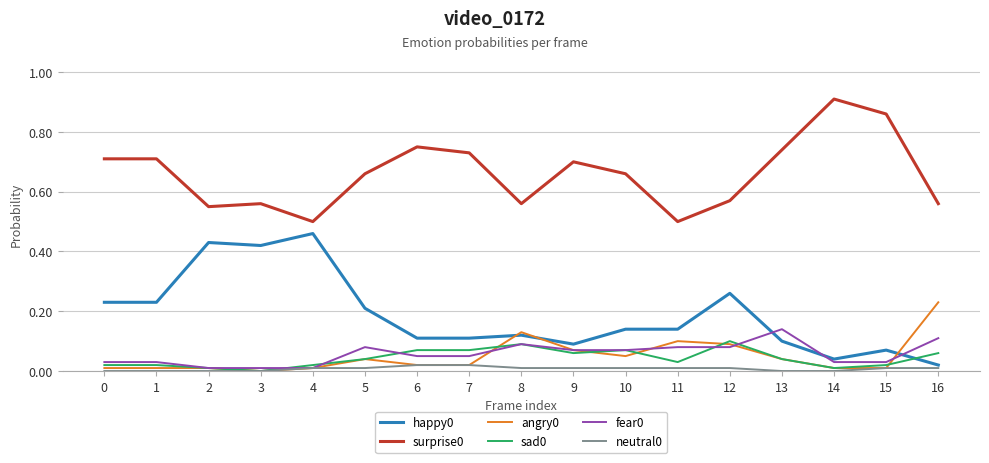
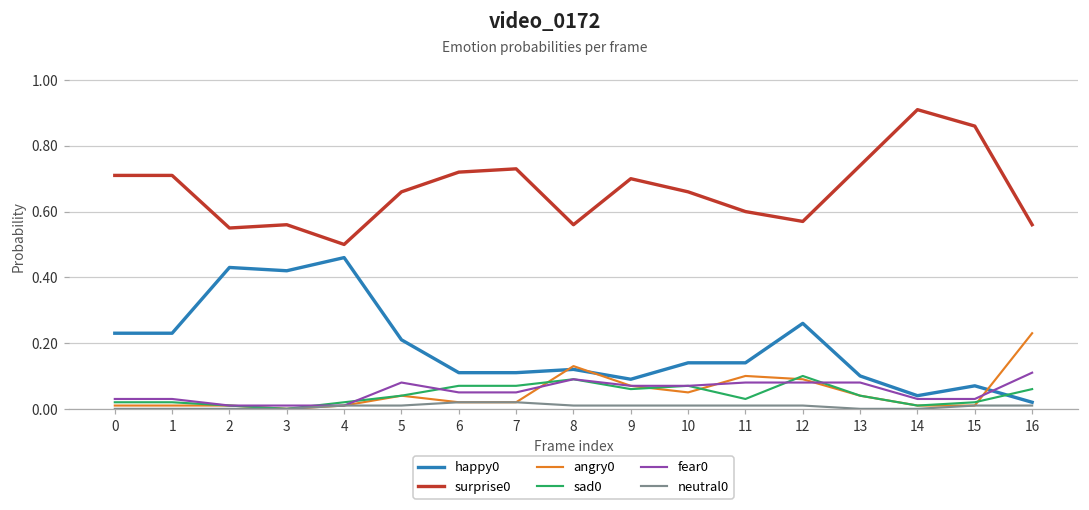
  {
    "happy0": {
      "0": 0.23,
      "1": 0.23,
      "2": 0.43,
      "3": 0.42,
      "4": 0.46,
      "5": 0.21,
      "6": 0.11,
      "7": 0.11,
      "8": 0.12,
      "9": 0.09,
      "10": 0.14,
      "11": 0.14,
      "12": 0.26,
      "13": 0.10,
      "14": 0.04,
      "15": 0.07,
      "16": 0.02
    },
    "surprise0": {
      "0": 0.71,
      "1": 0.71,
      "2": 0.55,
      "3": 0.56,
      "4": 0.50,
      "5": 0.66,
-     "6": 0.75,
+     "6": 0.72,
      "7": 0.73,
      "8": 0.56,
      "9": 0.70,
      "10": 0.66,
-     "11": 0.5,
+     "11": 0.6,
      "12": 0.57,
      "13": 0.74,
      "14": 0.91,
      "15": 0.86,
      "16": 0.56
    },
    "angry0": {
      "0": 0.01,
      "1": 0.01,
      "8": 0.13,
      "10": 0.05,
      "11": 0.10,
      "12": 0.09,
      "16": 0.23
    },
    "sad0": {
      "0": 0.02,
      "1": 0.02,
      "4": 0.02,
      "6": 0.07,
      "7": 0.07,
      "9": 0.06,
      "11": 0.03,
      "12": 0.10,
      "15": 0.02,
      "16": 0.06
    },
    "fear0": {
      "0": 0.03,
      "1": 0.03,
      "3": 0.01,
      "5": 0.08,
      "6": 0.05,
      "7": 0.05,
      "11": 0.08,
      "12": 0.08,
-     "13": 0.14,
+     "13": 0.08,
      "14": 0.03,
      "15": 0.03,
      "16": 0.11
    },
    "neutral0": {
      "0": 0.00,
      "1": 0.00,
      "2": 0.00,
      "5": 0.01,
      "8": 0.01,
      "9": 0.01,
      "10": 0.01,
      "11": 0.01,
      "12": 0.01,
      "13": 0.00,
      "14": 0.00,
      "16": 0.01
    }
  }
